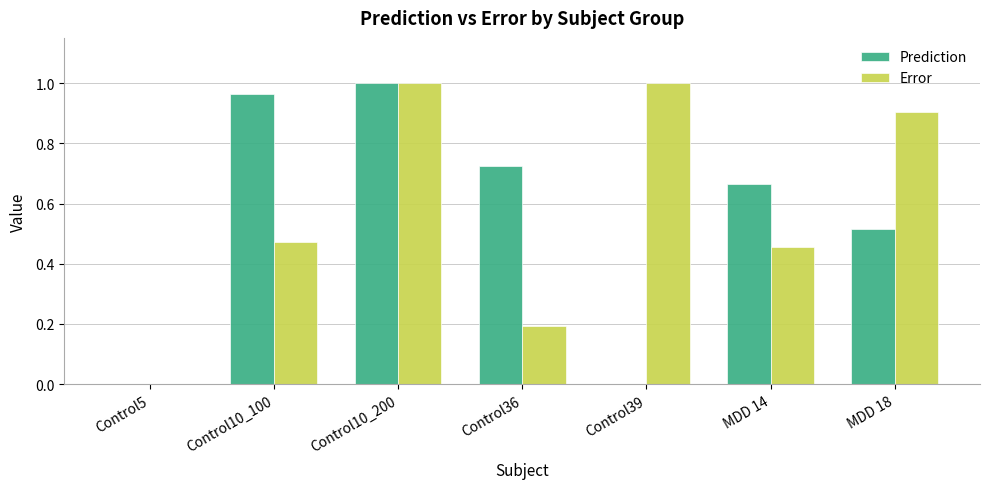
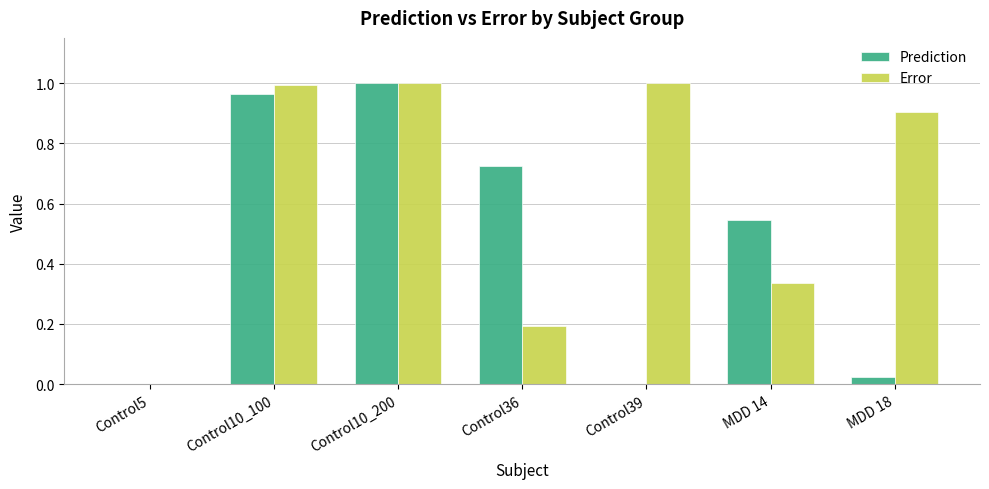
  {
    "Prediction": {
      "Control10_100": 0.96,
      "Control10_200": 1.00,
      "Control36": 0.72,
-     "MDD 14": 0.66,
-     "MDD 18": 0.52
+     "MDD 14": 0.54,
+     "MDD 18": 0.02
    },
    "Error": {
-     "Control10_100": 0.47,
+     "Control10_100": 0.99,
      "Control10_200": 1.00,
      "Control36": 0.19,
      "Control39": 1.00,
-     "MDD 14": 0.45,
+     "MDD 14": 0.34,
      "MDD 18": 0.90
    }
  }
